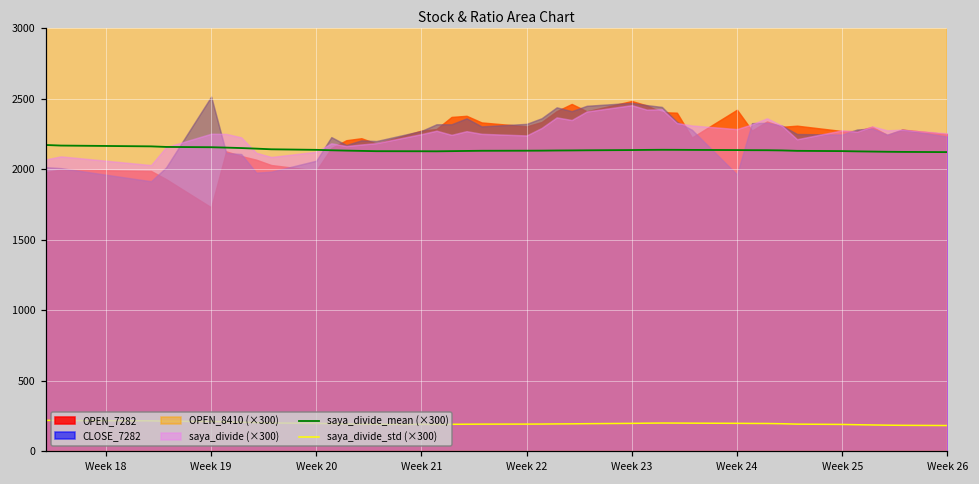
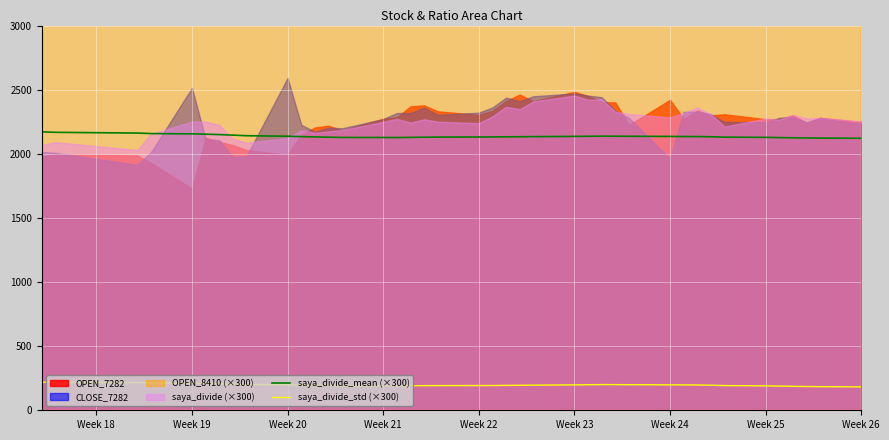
  {
    "saya_divide_mean (×300)": {
      "Week 19": 2160,
      "Week 21": 2130,
      "Week 22": 2130,
      "Week 23": 2140,
      "Week 24": 2140,
      "Week 25": 2130,
      "Week 26": 2120
    },
    "OPEN_7282": {
      "Week 19": 1730,
      "Week 20": 1990,
      "Week 24": 2420
    },
    "CLOSE_7282": {
      "Week 19": 2510,
-     "Week 20": 2060,
+     "Week 20": 2590,
      "Week 24": 1960,
      "Week 25": 2250
    },
    "saya_divide_std (×300)": {
      "Week 22": 190,
      "Week 23": 200,
      "Week 24": 200,
      "Week 25": 190,
      "Week 26": 180
    },
    "saya_divide (×300)": {
      "Week 19": 2250,
      "Week 21": 2250,
      "Week 22": 2240,
      "Week 24": 2280
    }
  }
